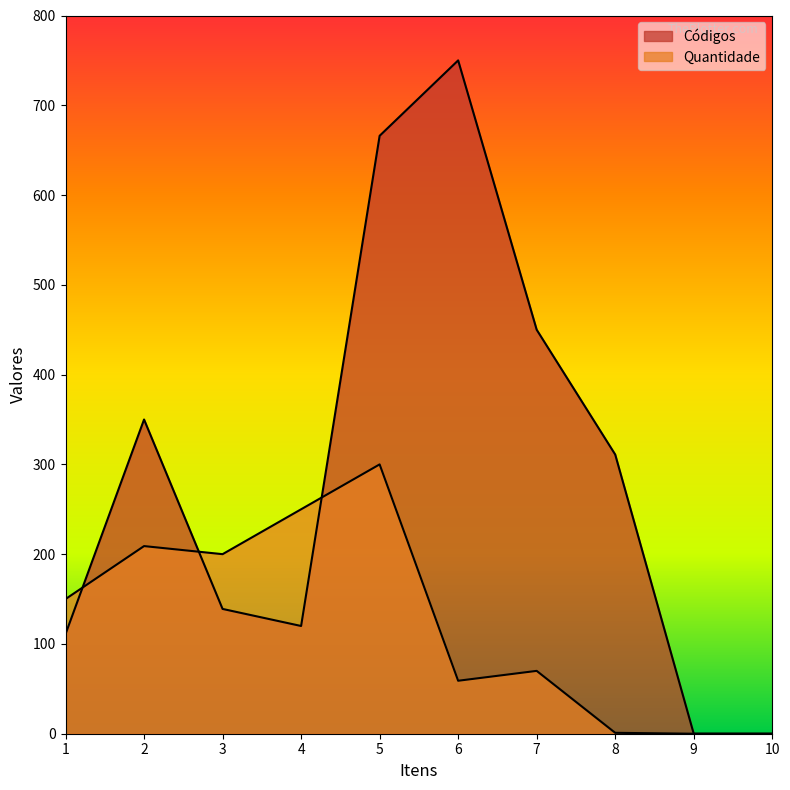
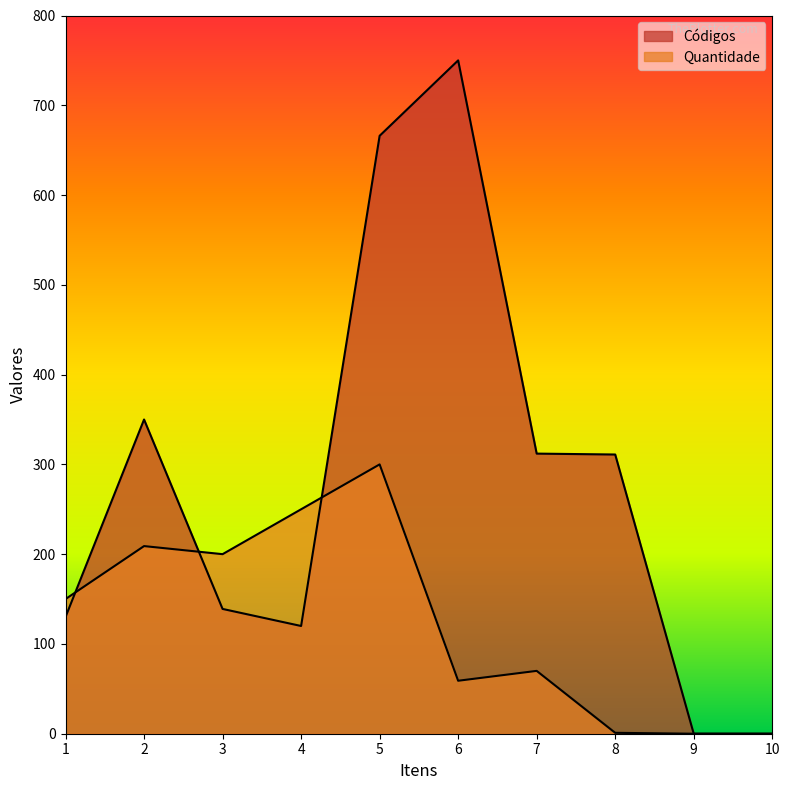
  {
    "Códigos": {
-     "1": 110,
+     "1": 130,
      "2": 350,
      "3": 140,
      "4": 120,
      "5": 670,
      "6": 750,
-     "7": 450,
+     "7": 310,
      "8": 310
    },
    "Quantidade": {
      "1": 150,
      "2": 210,
      "3": 200,
      "4": 250,
      "5": 300,
      "6": 60,
      "7": 70,
      "8": 0
    }
  }
